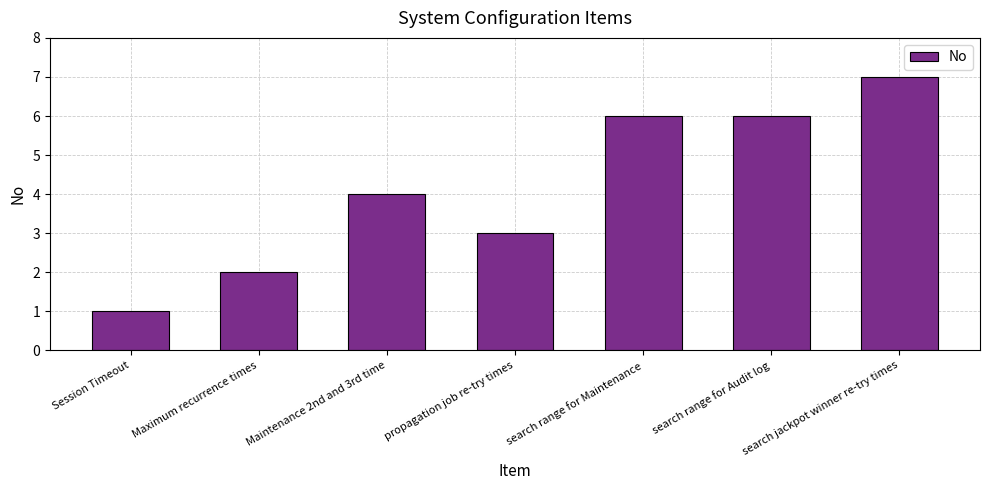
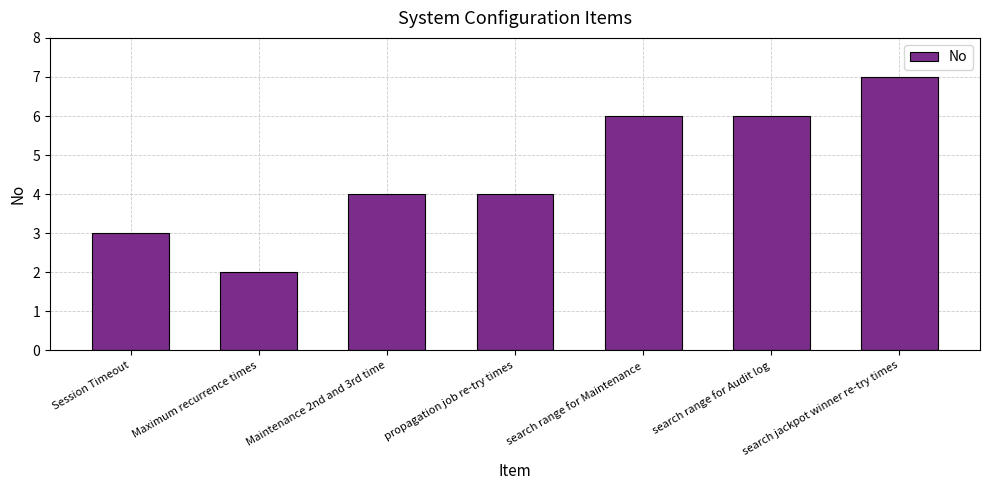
  {
-   "Session Timeout": 1,
+   "Session Timeout": 3,
    "Maximum recurrence times": 2,
    "Maintenance 2nd and 3rd time": 4,
-   "propagation job re-try times": 3,
+   "propagation job re-try times": 4,
    "search range for Maintenance": 6,
    "search range for Audit log": 6,
    "search jackpot winner re-try times": 7
  }
